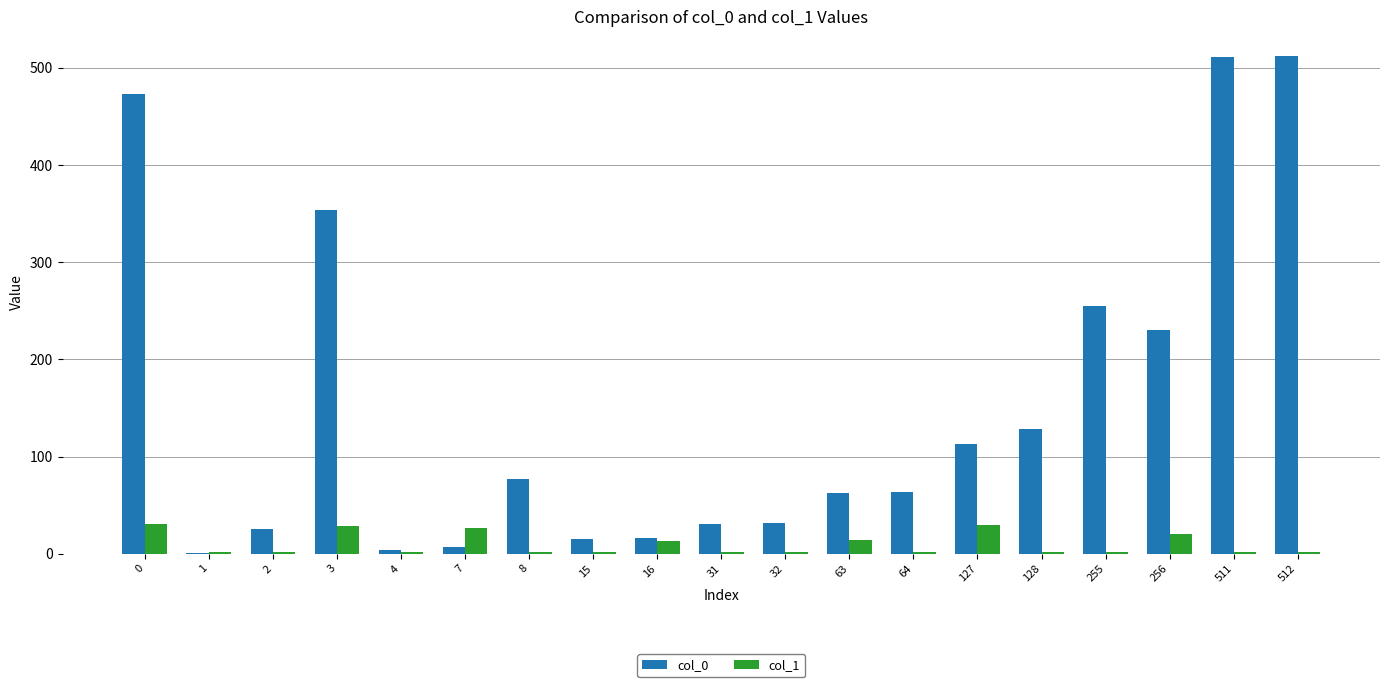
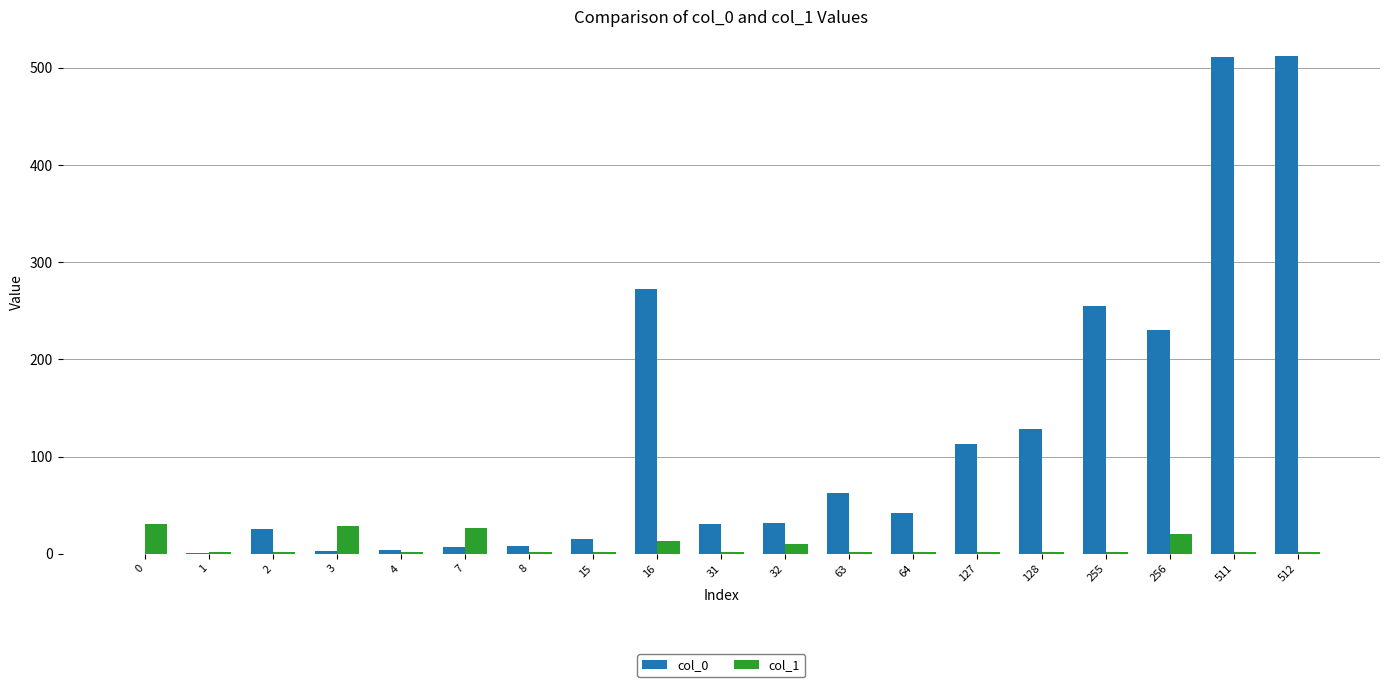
  {
    "col_0": {
-     "0": 470,
+     "0": 0,
      "2": 30,
-     "3": 350,
+     "3": 0,
      "4": 0,
      "7": 10,
-     "8": 80,
+     "8": 10,
      "15": 20,
-     "16": 20,
+     "16": 270,
      "31": 30,
      "32": 30,
      "63": 60,
-     "64": 60,
+     "64": 40,
      "127": 110,
      "128": 130,
      "255": 260,
      "256": 230,
      "511": 510,
      "512": 510
    },
    "col_1": {
      "0": 30,
      "3": 30,
      "7": 30,
      "16": 10,
-     "32": 0,
-     "63": 10,
-     "127": 30,
+     "32": 10,
+     "63": 0,
+     "127": 0,
      "256": 20
    }
  }
